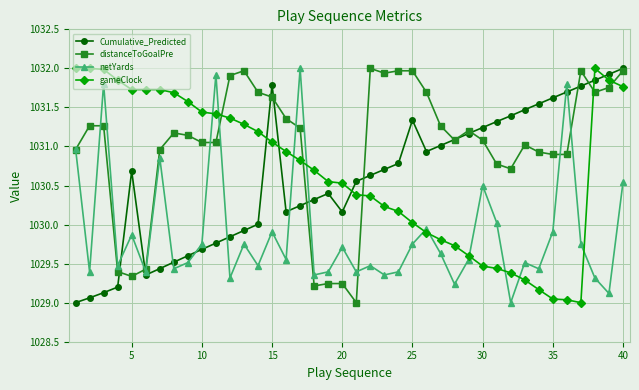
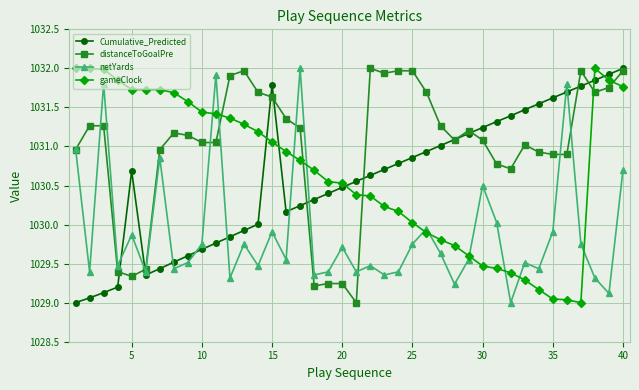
  {
    "Cumulative_Predicted": {
      "5": 1030.7,
      "10": 1029.7,
      "15": 1031.8,
-     "20": 1030.2,
-     "25": 1031.3,
+     "20": 1030.5,
+     "25": 1030.9,
      "30": 1031.2,
      "35": 1031.6
    },
    "netYards": {
      "5": 1029.9,
      "10": 1029.8,
      "15": 1029.9,
      "20": 1029.7,
      "25": 1029.8,
      "30": 1030.5,
      "35": 1029.9,
-     "40": 1030.5
+     "40": 1030.7
    }
  }
